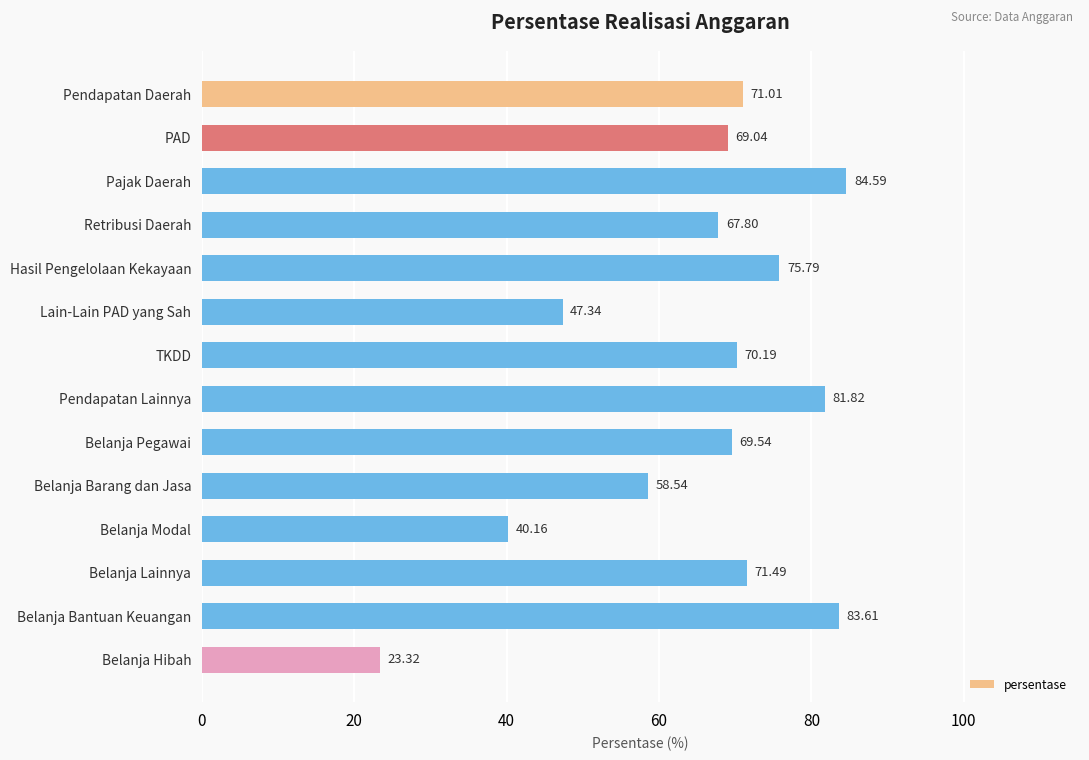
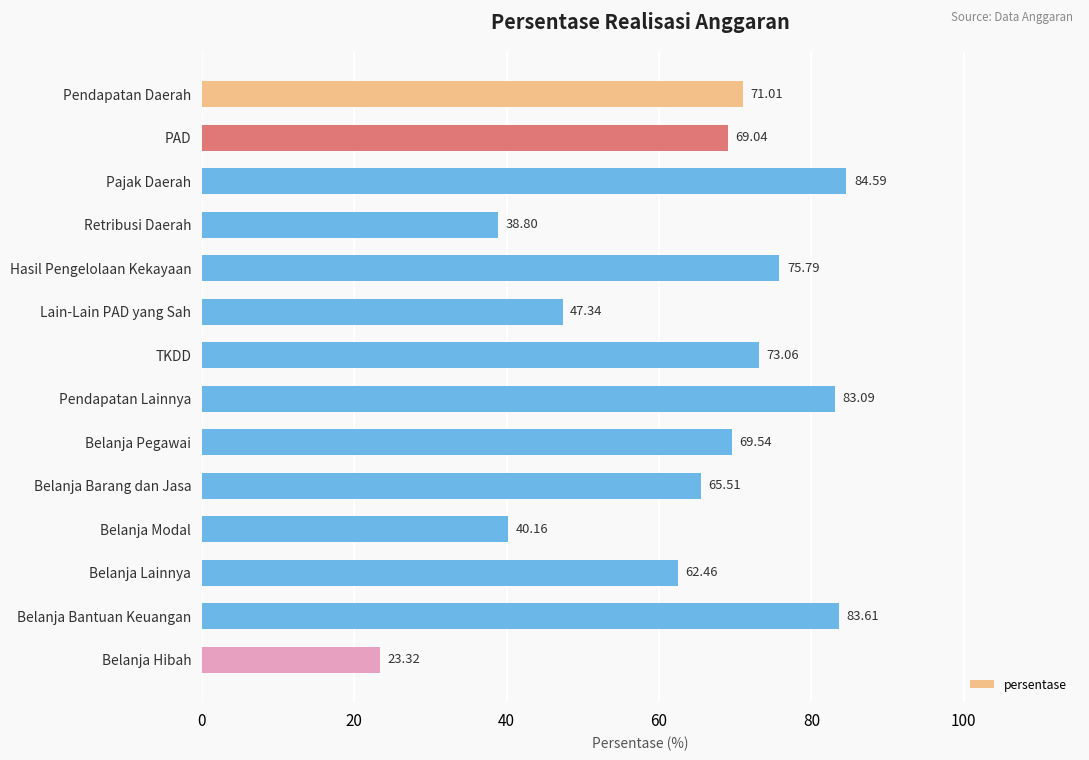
  {
    "Pendapatan Daerah": 71.01,
    "PAD": 69.04,
    "Pajak Daerah": 84.59,
-   "Retribusi Daerah": 67.80,
+   "Retribusi Daerah": 38.80,
    "Hasil Pengelolaan Kekayaan": 75.79,
    "Lain-Lain PAD yang Sah": 47.34,
-   "TKDD": 70.19,
-   "Pendapatan Lainnya": 81.82,
+   "TKDD": 73.06,
+   "Pendapatan Lainnya": 83.09,
    "Belanja Pegawai": 69.54,
-   "Belanja Barang dan Jasa": 58.54,
+   "Belanja Barang dan Jasa": 65.51,
    "Belanja Modal": 40.16,
-   "Belanja Lainnya": 71.49,
+   "Belanja Lainnya": 62.46,
    "Belanja Bantuan Keuangan": 83.61,
    "Belanja Hibah": 23.32
  }
